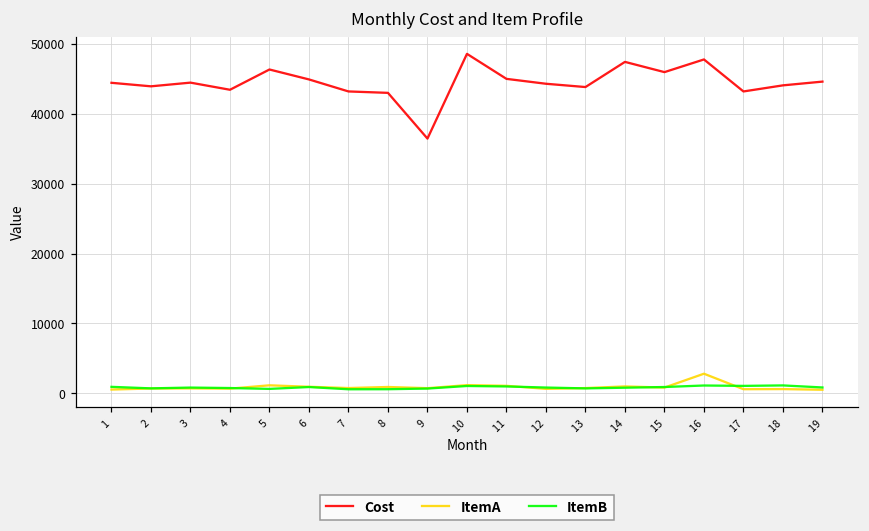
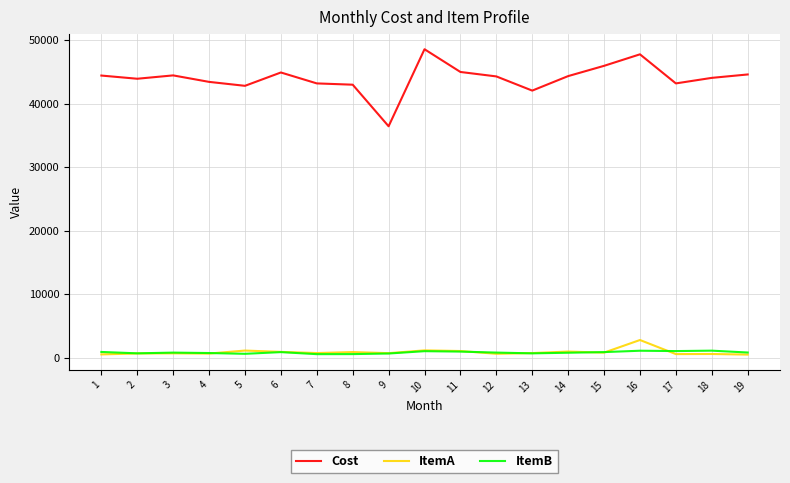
  {
    "Cost": {
      "1": 44000,
      "2": 44000,
      "3": 44000,
      "4": 43000,
-     "5": 46000,
+     "5": 43000,
      "6": 45000,
      "7": 43000,
      "8": 43000,
      "9": 36000,
      "10": 49000,
      "11": 45000,
      "12": 44000,
-     "13": 44000,
-     "14": 47000,
+     "13": 42000,
+     "14": 44000,
      "15": 46000,
      "16": 48000,
      "17": 43000,
      "18": 44000,
      "19": 45000
    },
    "ItemA": {
      "5": 1000,
      "16": 3000,
      "17": 1000,
      "18": 1000
    },
    "ItemB": {
      "5": 1000,
      "16": 1000,
      "17": 1000,
      "18": 1000
    }
  }
